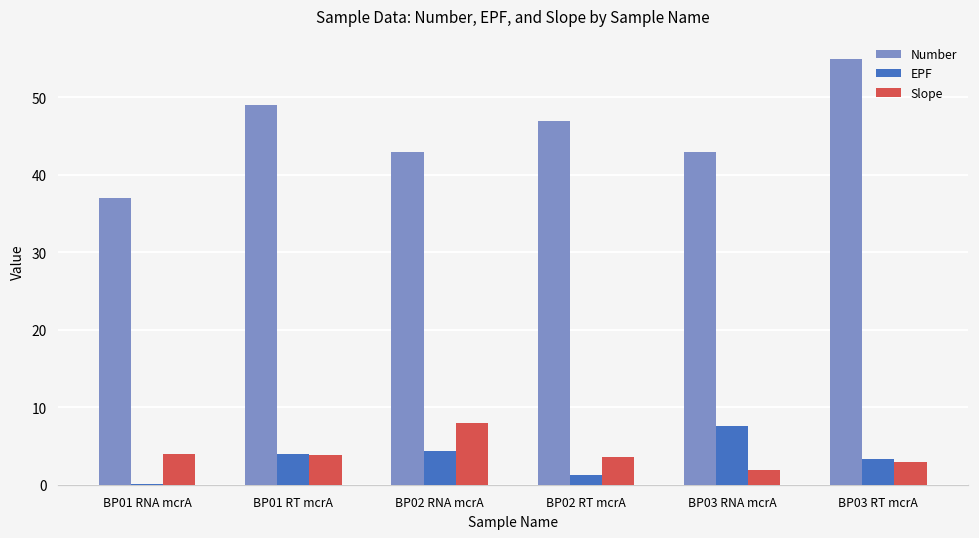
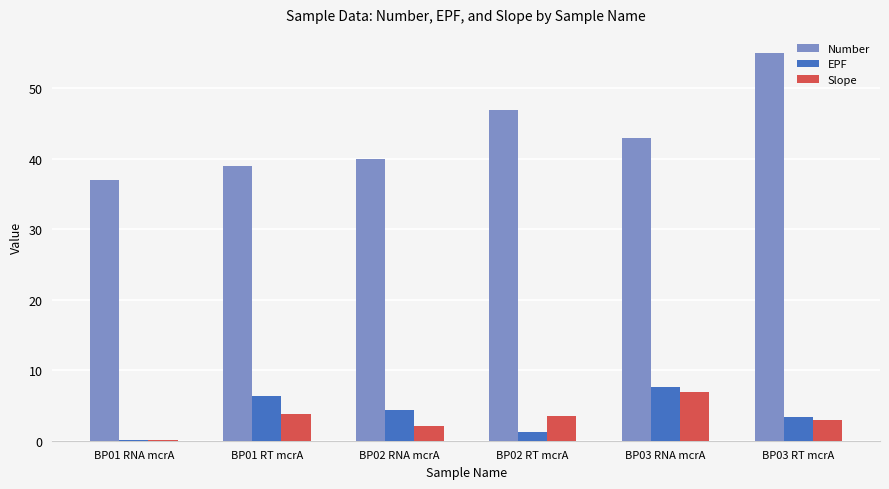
  {
    "Number": {
      "BP01 RNA mcrA": 37,
-     "BP01 RT mcrA": 49,
-     "BP02 RNA mcrA": 43,
+     "BP01 RT mcrA": 39,
+     "BP02 RNA mcrA": 40,
      "BP02 RT mcrA": 47,
      "BP03 RNA mcrA": 43,
      "BP03 RT mcrA": 55
    },
    "EPF": {
-     "BP01 RT mcrA": 4,
+     "BP01 RT mcrA": 6,
      "BP02 RNA mcrA": 4,
      "BP02 RT mcrA": 1,
      "BP03 RNA mcrA": 8,
      "BP03 RT mcrA": 3
    },
    "Slope": {
-     "BP01 RNA mcrA": 4,
+     "BP01 RNA mcrA": 0,
      "BP01 RT mcrA": 4,
-     "BP02 RNA mcrA": 8,
+     "BP02 RNA mcrA": 2,
      "BP02 RT mcrA": 4,
-     "BP03 RNA mcrA": 2,
+     "BP03 RNA mcrA": 7,
      "BP03 RT mcrA": 3
    }
  }
